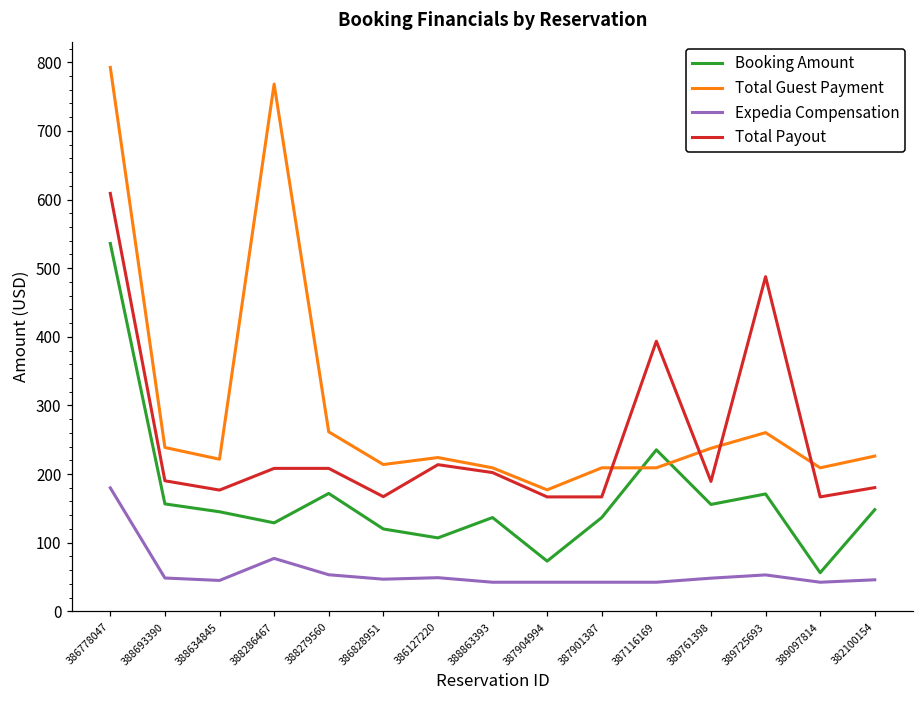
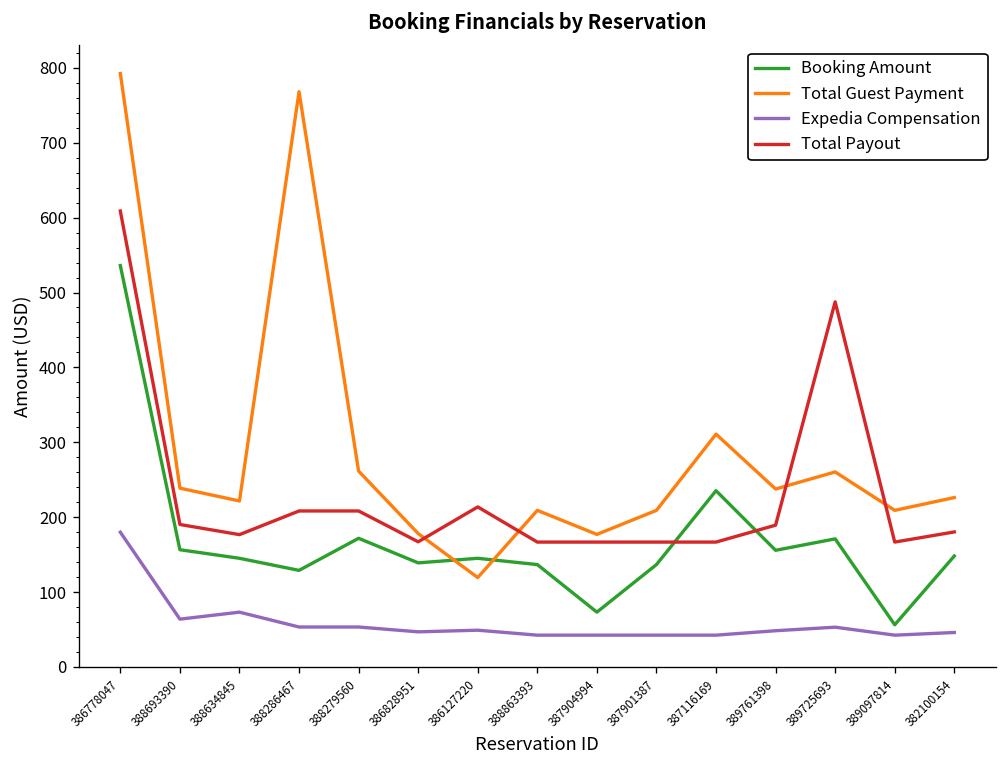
  {
    "Booking Amount": {
      "386778047": 540,
      "388693390": 160,
      "388634845": 150,
      "388286467": 130,
      "388279560": 170,
-     "386828951": 120,
-     "386127220": 110,
+     "386828951": 140,
+     "386127220": 150,
      "388863393": 140,
      "387904994": 70,
      "387901387": 140,
      "387116169": 240,
      "389761398": 160,
      "389725693": 170,
      "389097814": 60,
      "382100154": 150
    },
    "Total Guest Payment": {
      "386778047": 790,
      "388693390": 240,
      "388634845": 220,
      "388286467": 770,
      "388279560": 260,
-     "386828951": 210,
-     "386127220": 220,
+     "386828951": 180,
+     "386127220": 120,
      "388863393": 210,
      "387904994": 180,
      "387901387": 210,
-     "387116169": 210,
+     "387116169": 310,
      "389761398": 240,
      "389725693": 260,
      "389097814": 210,
      "382100154": 230
    },
    "Expedia Compensation": {
      "386778047": 180,
-     "388693390": 50,
-     "388634845": 40,
-     "388286467": 80,
+     "388693390": 60,
+     "388634845": 70,
+     "388286467": 50,
      "388279560": 50,
      "386828951": 50,
      "386127220": 50,
      "388863393": 40,
      "387904994": 40,
      "387901387": 40,
      "387116169": 40,
      "389761398": 50,
      "389725693": 50,
      "389097814": 40,
      "382100154": 50
    },
    "Total Payout": {
      "386778047": 610,
      "388693390": 190,
      "388634845": 180,
      "388286467": 210,
      "388279560": 210,
      "386828951": 170,
      "386127220": 210,
-     "388863393": 200,
+     "388863393": 170,
      "387904994": 170,
      "387901387": 170,
-     "387116169": 390,
+     "387116169": 170,
      "389761398": 190,
      "389725693": 490,
      "389097814": 170,
      "382100154": 180
    }
  }
